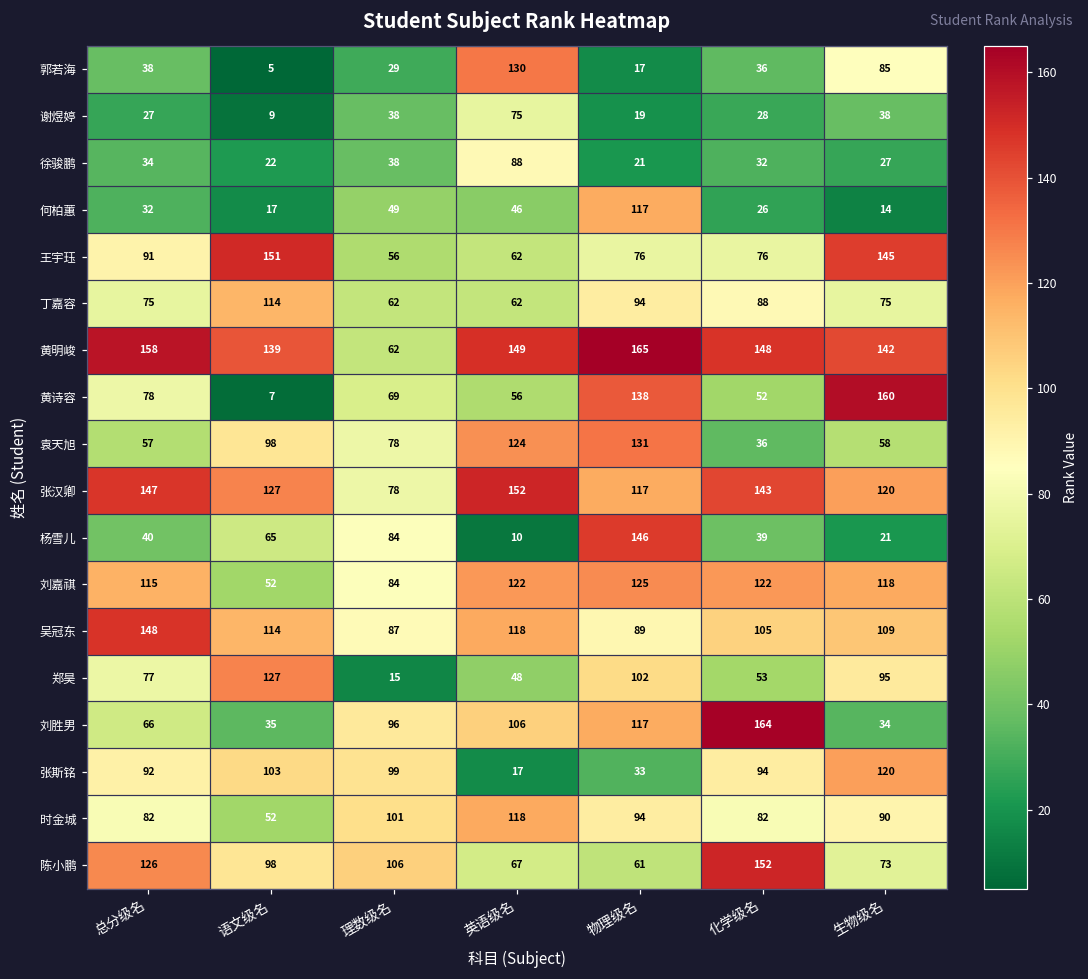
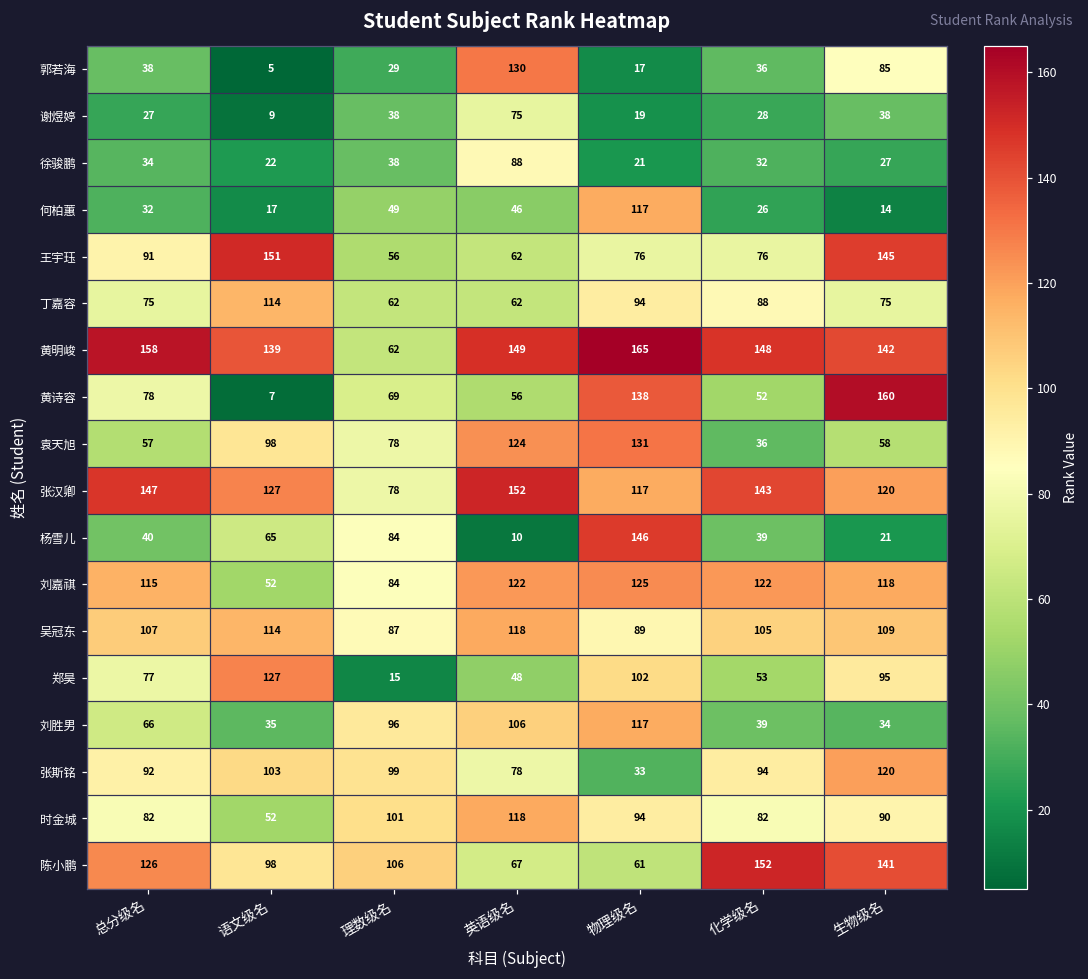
  {
    "郭若海": {
      "总分级名": 38,
      "语文级名": 5,
      "理数级名": 29,
      "英语级名": 130,
      "物理级名": 17,
      "化学级名": 36,
      "生物级名": 85
    },
    "谢煜婷": {
      "总分级名": 27,
      "语文级名": 9,
      "理数级名": 38,
      "英语级名": 75,
      "物理级名": 19,
      "化学级名": 28,
      "生物级名": 38
    },
    "徐骏鹏": {
      "总分级名": 34,
      "语文级名": 22,
      "理数级名": 38,
      "英语级名": 88,
      "物理级名": 21,
      "化学级名": 32,
      "生物级名": 27
    },
    "何柏蕙": {
      "总分级名": 32,
      "语文级名": 17,
      "理数级名": 49,
      "英语级名": 46,
      "物理级名": 117,
      "化学级名": 26,
      "生物级名": 14
    },
    "王宇珏": {
      "总分级名": 91,
      "语文级名": 151,
      "理数级名": 56,
      "英语级名": 62,
      "物理级名": 76,
      "化学级名": 76,
      "生物级名": 145
    },
    "丁嘉容": {
      "总分级名": 75,
      "语文级名": 114,
      "理数级名": 62,
      "英语级名": 62,
      "物理级名": 94,
      "化学级名": 88,
      "生物级名": 75
    },
    "黄明峻": {
      "总分级名": 158,
      "语文级名": 139,
      "理数级名": 62,
      "英语级名": 149,
      "物理级名": 165,
      "化学级名": 148,
      "生物级名": 142
    },
    "黄诗容": {
      "总分级名": 78,
      "语文级名": 7,
      "理数级名": 69,
      "英语级名": 56,
      "物理级名": 138,
      "化学级名": 52,
      "生物级名": 160
    },
    "袁天旭": {
      "总分级名": 57,
      "语文级名": 98,
      "理数级名": 78,
      "英语级名": 124,
      "物理级名": 131,
      "化学级名": 36,
      "生物级名": 58
    },
    "张汉卿": {
      "总分级名": 147,
      "语文级名": 127,
      "理数级名": 78,
      "英语级名": 152,
      "物理级名": 117,
      "化学级名": 143,
      "生物级名": 120
    },
    "杨雪儿": {
      "总分级名": 40,
      "语文级名": 65,
      "理数级名": 84,
      "英语级名": 10,
      "物理级名": 146,
      "化学级名": 39,
      "生物级名": 21
    },
    "刘嘉祺": {
      "总分级名": 115,
      "语文级名": 52,
      "理数级名": 84,
      "英语级名": 122,
      "物理级名": 125,
      "化学级名": 122,
      "生物级名": 118
    },
    "吴冠东": {
-     "总分级名": 148,
+     "总分级名": 107,
      "语文级名": 114,
      "理数级名": 87,
      "英语级名": 118,
      "物理级名": 89,
      "化学级名": 105,
      "生物级名": 109
    },
    "郑昊": {
      "总分级名": 77,
      "语文级名": 127,
      "理数级名": 15,
      "英语级名": 48,
      "物理级名": 102,
      "化学级名": 53,
      "生物级名": 95
    },
    "刘胜男": {
      "总分级名": 66,
      "语文级名": 35,
      "理数级名": 96,
      "英语级名": 106,
      "物理级名": 117,
-     "化学级名": 164,
+     "化学级名": 39,
      "生物级名": 34
    },
    "张斯铭": {
      "总分级名": 92,
      "语文级名": 103,
      "理数级名": 99,
-     "英语级名": 17,
+     "英语级名": 78,
      "物理级名": 33,
      "化学级名": 94,
      "生物级名": 120
    },
    "时金城": {
      "总分级名": 82,
      "语文级名": 52,
      "理数级名": 101,
      "英语级名": 118,
      "物理级名": 94,
      "化学级名": 82,
      "生物级名": 90
    },
    "陈小鹏": {
      "总分级名": 126,
      "语文级名": 98,
      "理数级名": 106,
      "英语级名": 67,
      "物理级名": 61,
      "化学级名": 152,
-     "生物级名": 73
+     "生物级名": 141
    }
  }
